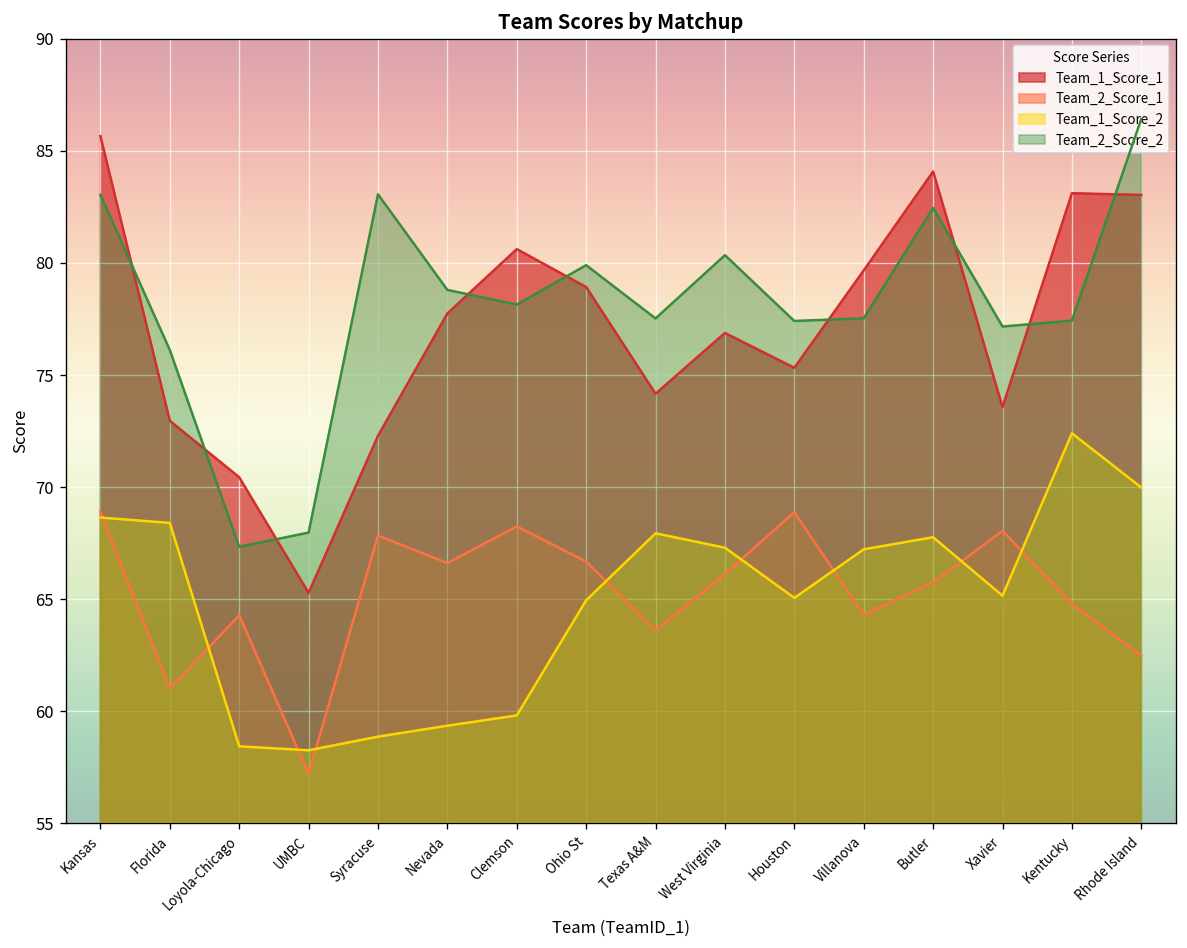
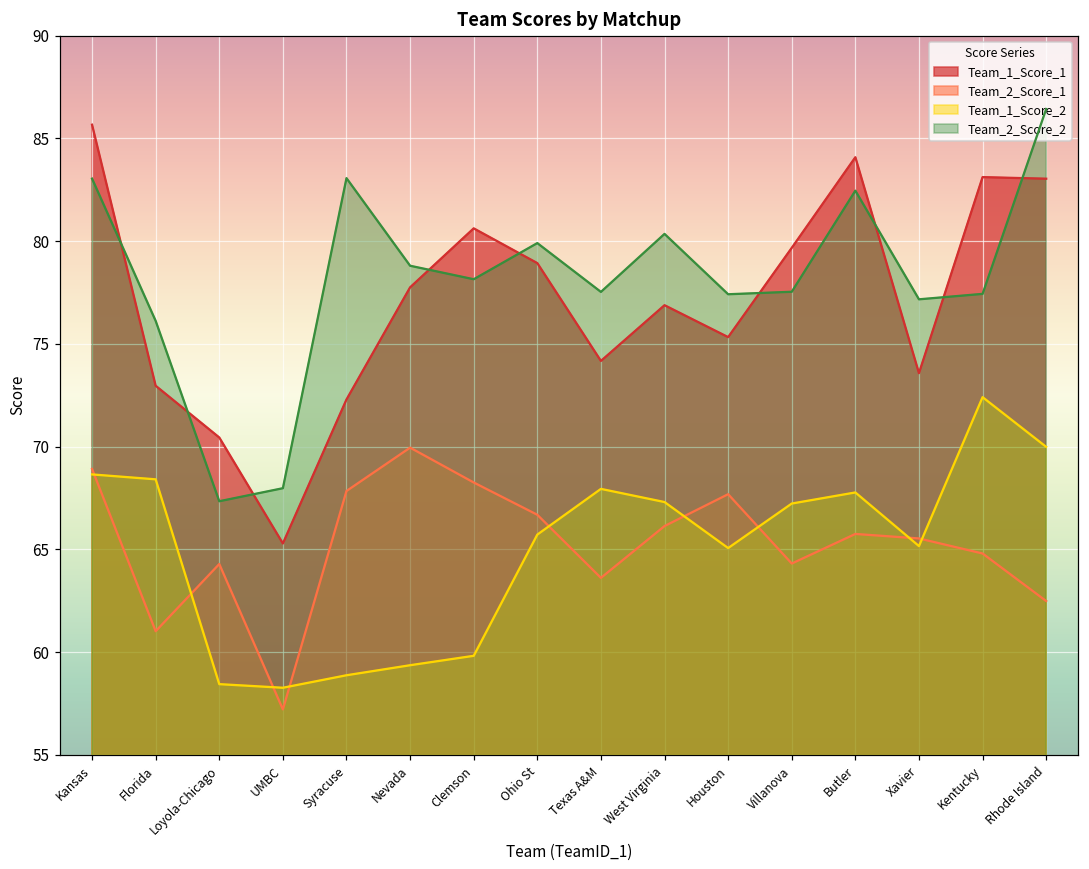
  {
    "Team_1_Score_1": {
      "Kansas": 85.7,
      "Florida": 73.0,
      "Loyola-Chicago": 70.4,
      "UMBC": 65.3,
      "Syracuse": 72.3,
      "Nevada": 77.7,
      "Clemson": 80.6,
      "Ohio St": 78.9,
      "Texas A&M": 74.2,
      "West Virginia": 76.9,
      "Houston": 75.3,
      "Villanova": 79.7,
      "Butler": 84.1,
      "Xavier": 73.6,
      "Kentucky": 83.1,
      "Rhode Island": 83.0
    },
    "Team_2_Score_1": {
      "Kansas": 68.9,
      "Florida": 61.0,
      "Loyola-Chicago": 64.3,
      "UMBC": 57.2,
      "Syracuse": 67.8,
-     "Nevada": 66.6,
+     "Nevada": 69.9,
      "Clemson": 68.3,
      "Ohio St": 66.7,
      "Texas A&M": 63.6,
      "West Virginia": 66.1,
-     "Houston": 68.9,
+     "Houston": 67.7,
      "Villanova": 64.3,
      "Butler": 65.7,
-     "Xavier": 68.1,
+     "Xavier": 65.5,
      "Kentucky": 64.8,
      "Rhode Island": 62.5
    },
    "Team_1_Score_2": {
      "Kansas": 68.6,
      "Florida": 68.4,
      "Loyola-Chicago": 58.4,
      "UMBC": 58.3,
      "Syracuse": 58.9,
      "Nevada": 59.4,
      "Clemson": 59.8,
-     "Ohio St": 65.0,
+     "Ohio St": 65.7,
      "Texas A&M": 67.9,
      "West Virginia": 67.3,
      "Houston": 65.1,
      "Villanova": 67.2,
      "Butler": 67.8,
      "Xavier": 65.2,
      "Kentucky": 72.4,
      "Rhode Island": 70.0
    },
    "Team_2_Score_2": {
      "Kansas": 83.0,
      "Florida": 76.1,
      "Loyola-Chicago": 67.3,
      "UMBC": 68.0,
      "Syracuse": 83.1,
      "Nevada": 78.8,
      "Clemson": 78.1,
      "Ohio St": 79.9,
      "Texas A&M": 77.5,
      "West Virginia": 80.3,
      "Houston": 77.4,
      "Villanova": 77.5,
      "Butler": 82.5,
      "Xavier": 77.2,
      "Kentucky": 77.4
    }
  }
